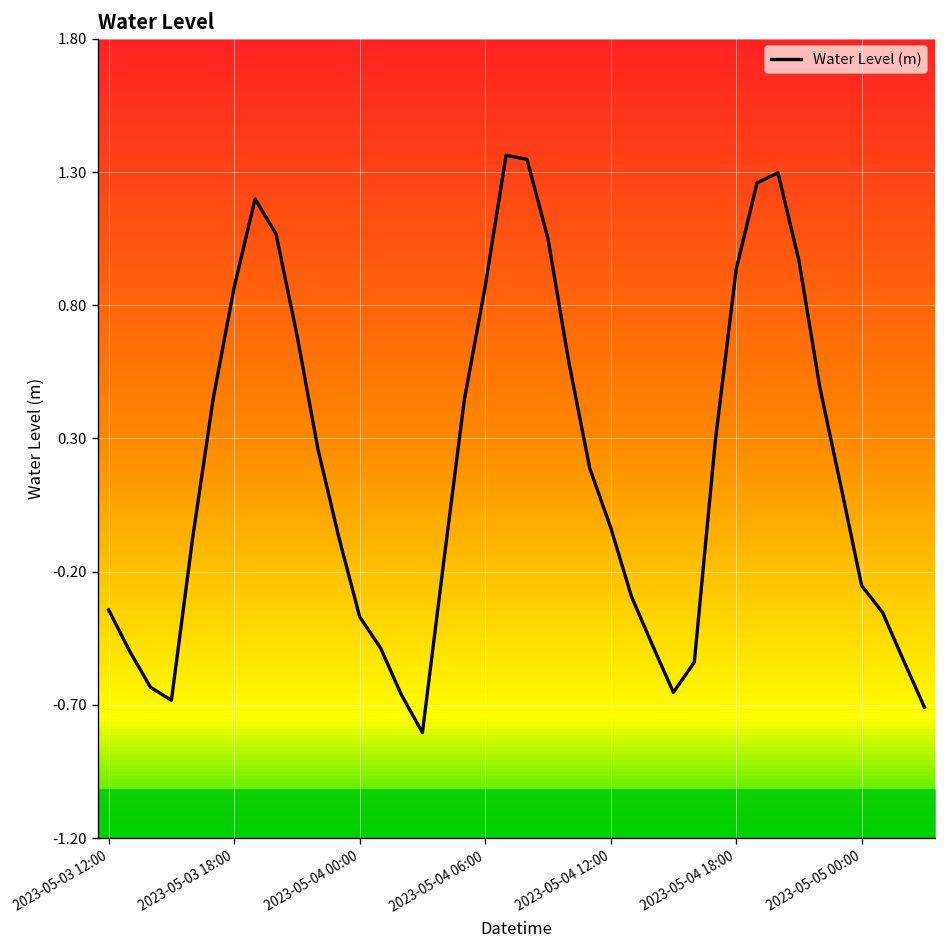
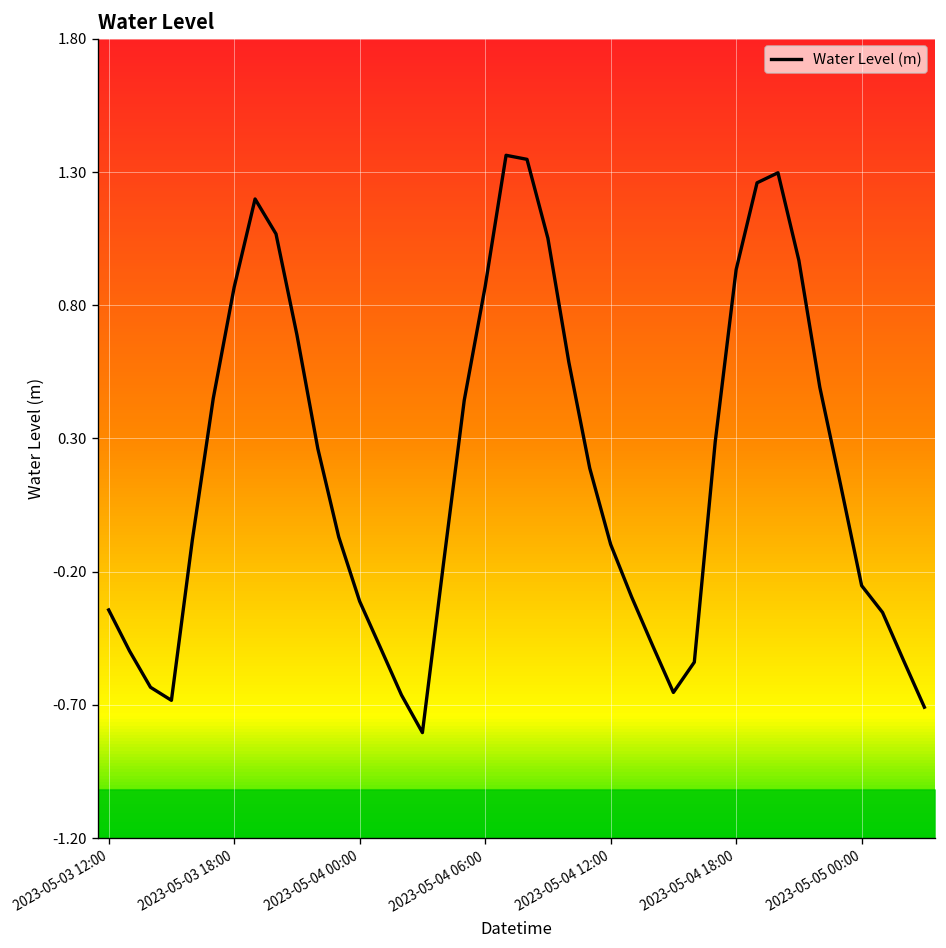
  {
    "Water Level (m)": {
      "2023-05-03 12:00": -0.34,
      "2023-05-03 18:00": 0.87,
-     "2023-05-04 00:00": -0.37,
+     "2023-05-04 00:00": -0.31,
      "2023-05-04 06:00": 0.87,
-     "2023-05-04 12:00": -0.03,
+     "2023-05-04 12:00": -0.10,
      "2023-05-04 18:00": 0.93,
      "2023-05-05 00:00": -0.25
    }
  }
